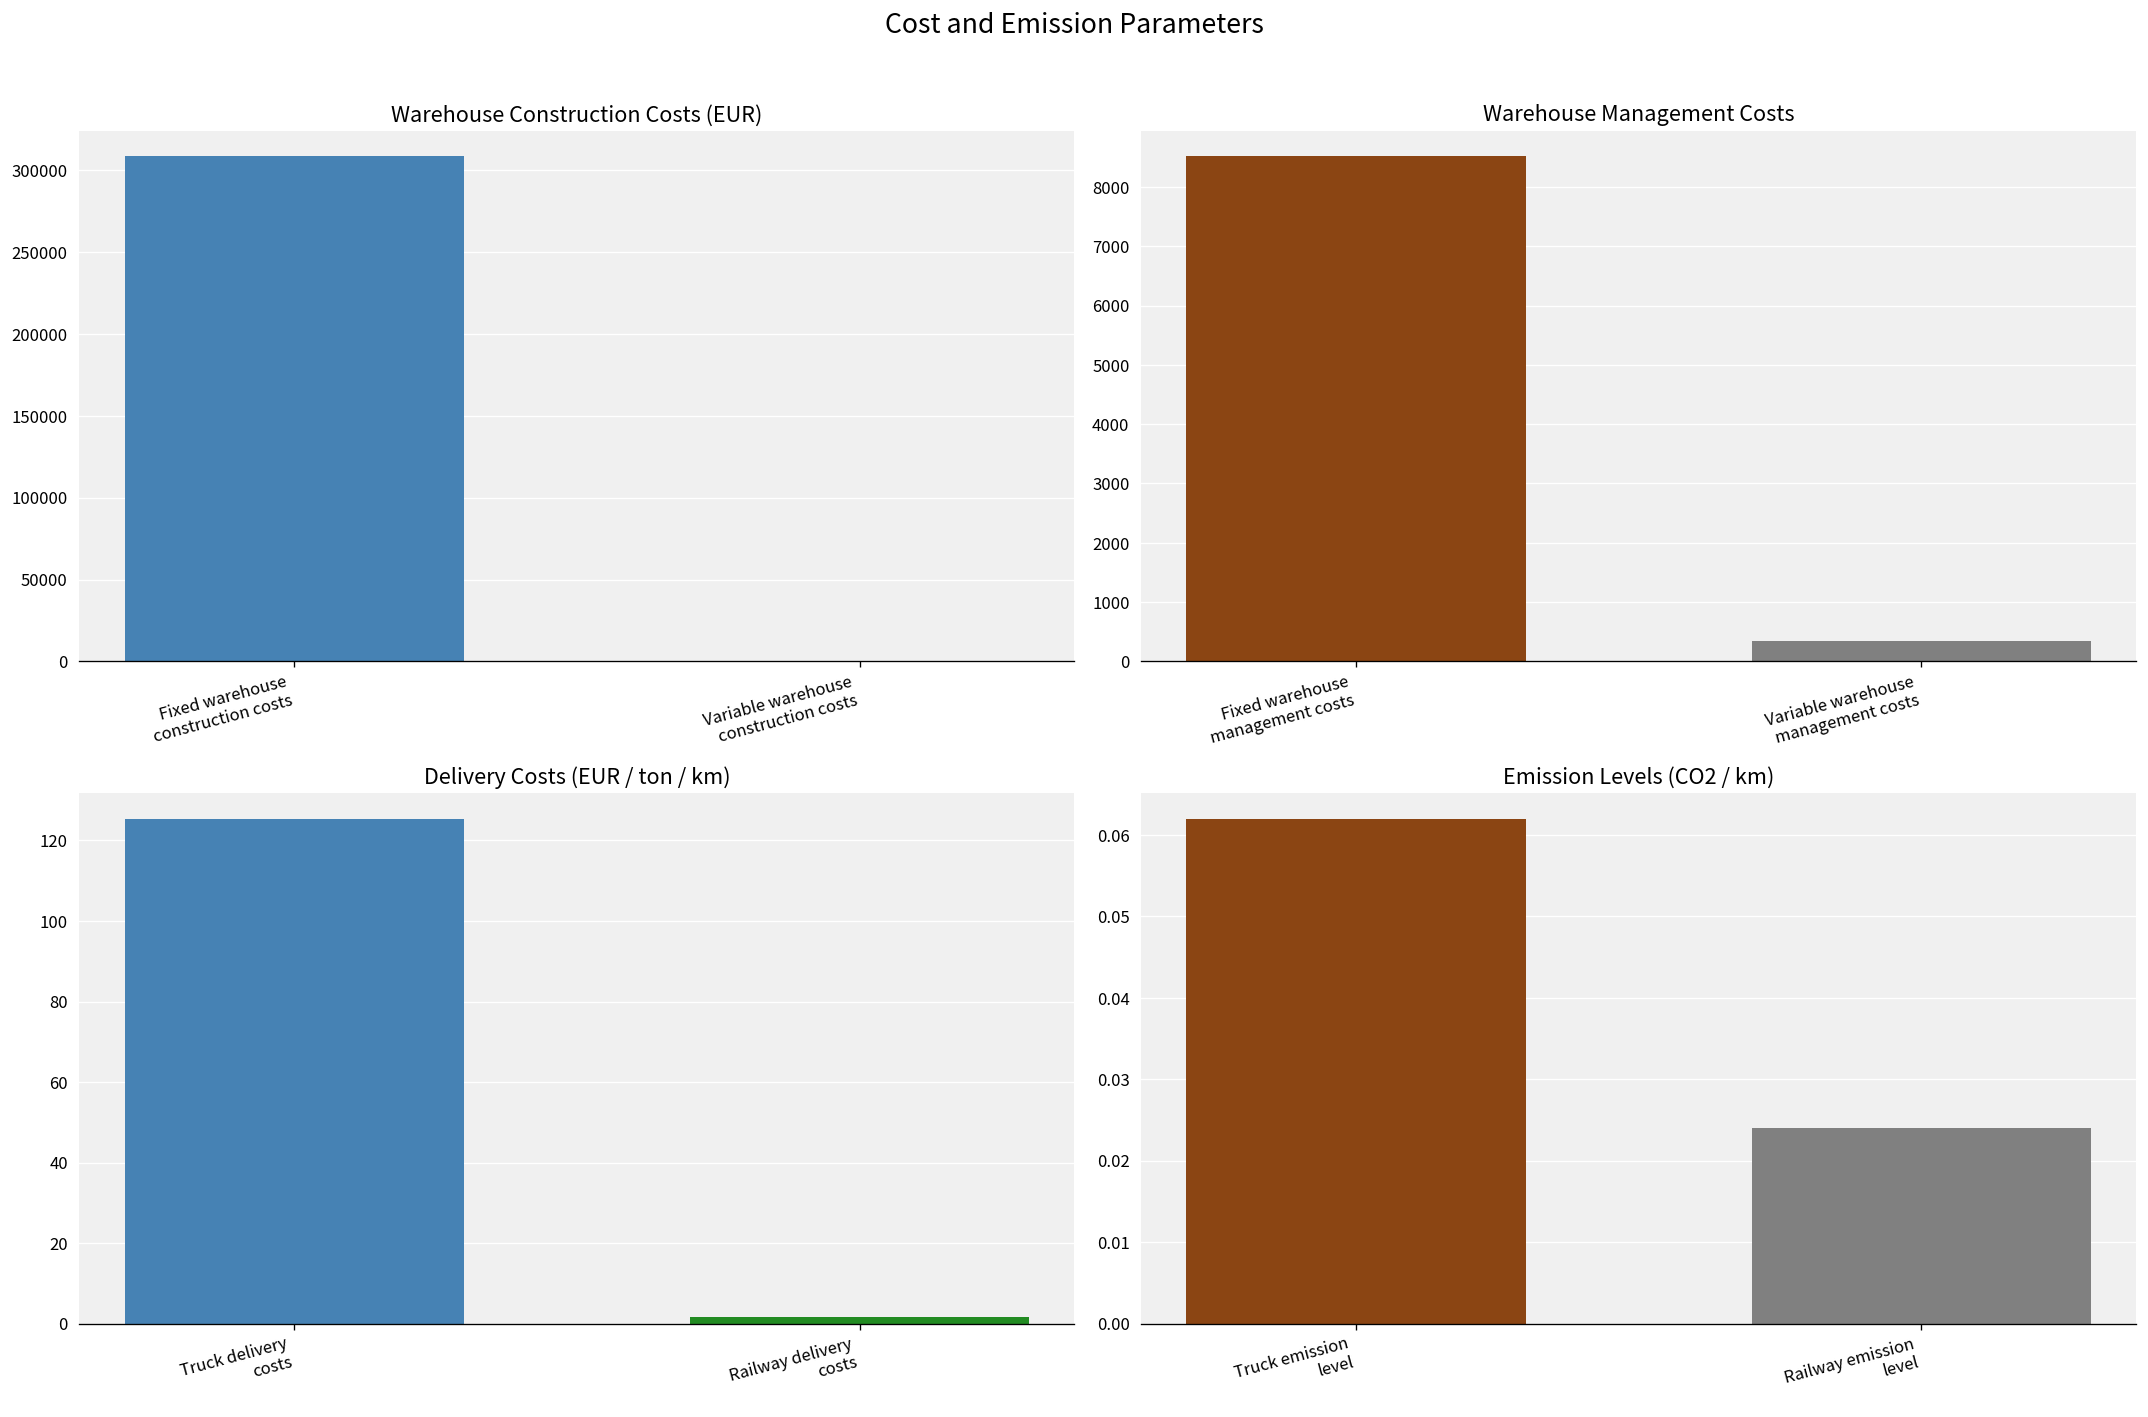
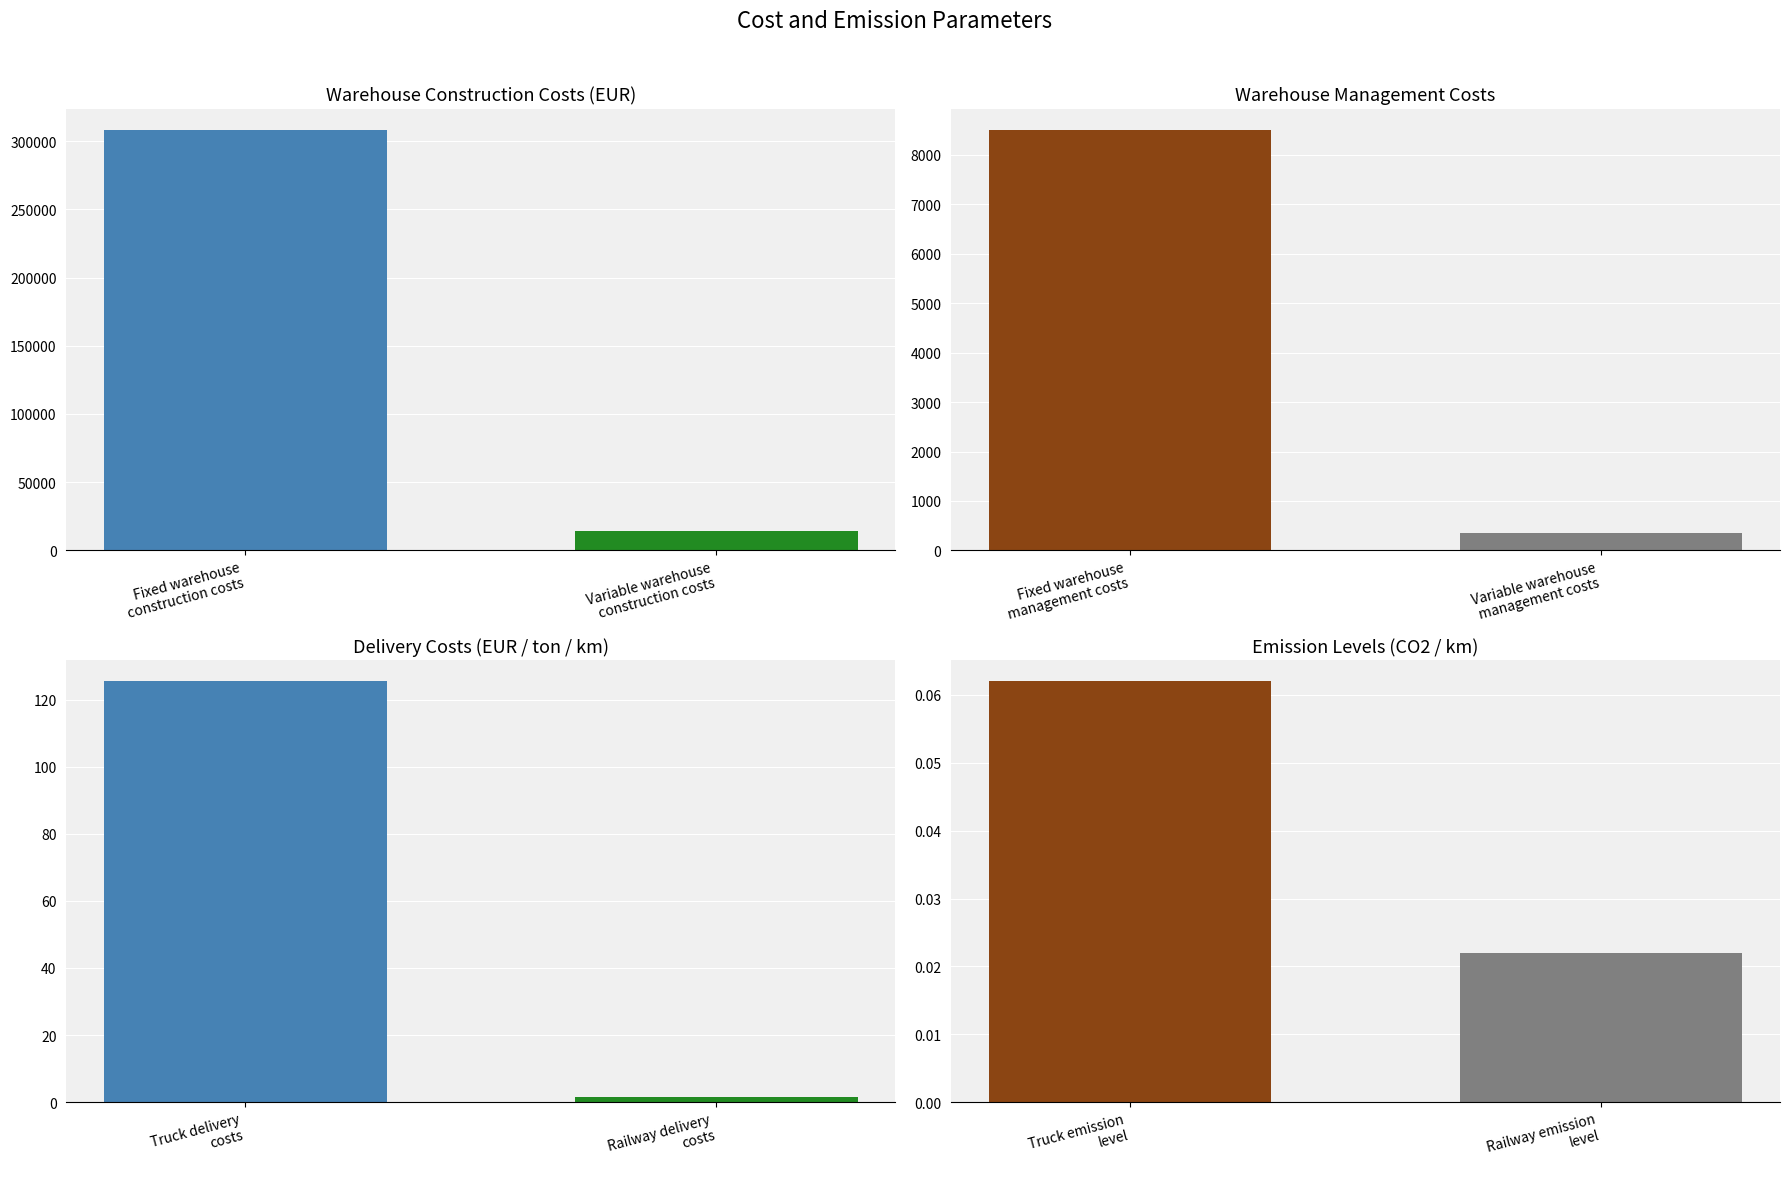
  {
    "Warehouse Construction Costs (EUR)": {
      "Fixed warehouse construction costs": 309000,
-     "Variable warehouse construction costs": 1000
+     "Variable warehouse construction costs": 14000
    },
    "Warehouse Management Costs": {
      "Fixed warehouse management costs": 8500,
      "Variable warehouse management costs": 300
    },
    "Delivery Costs (EUR / ton / km)": {
      "Truck delivery costs": 125,
      "Railway delivery costs": 2
    },
    "Emission Levels (CO2 / km)": {
      "Truck emission level": 0.062,
-     "Railway emission level": 0.024
+     "Railway emission level": 0.022
    }
  }
